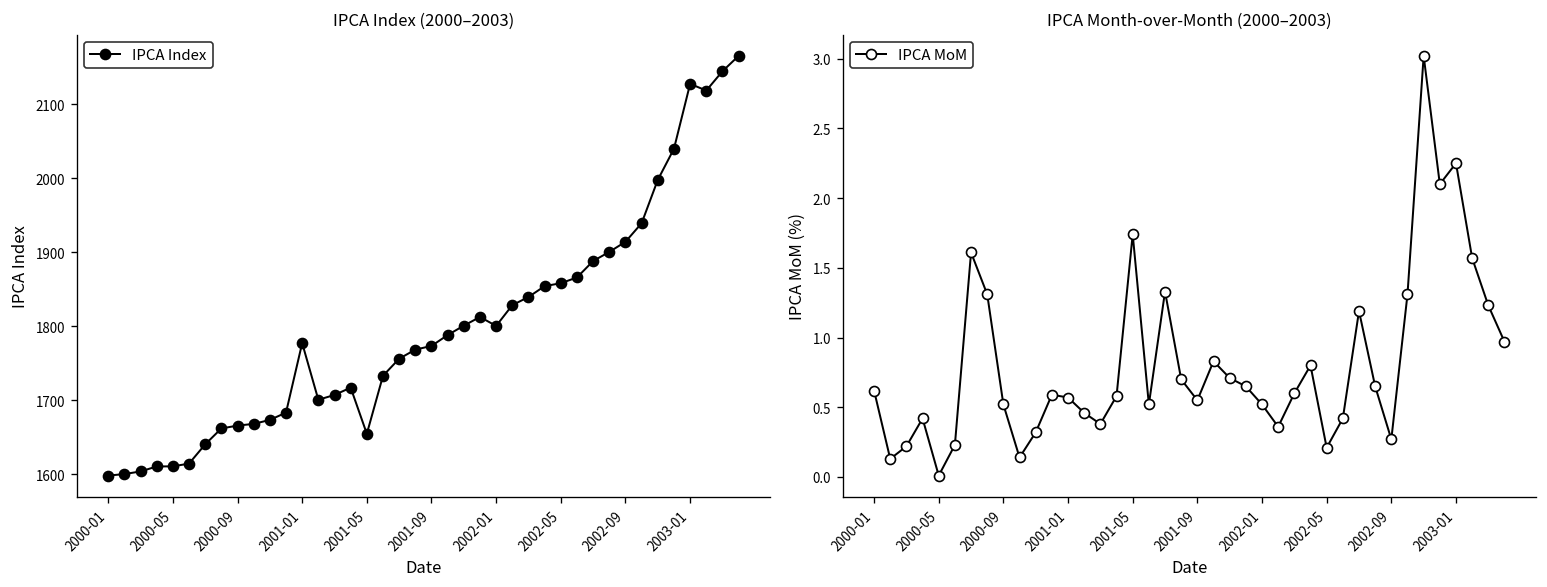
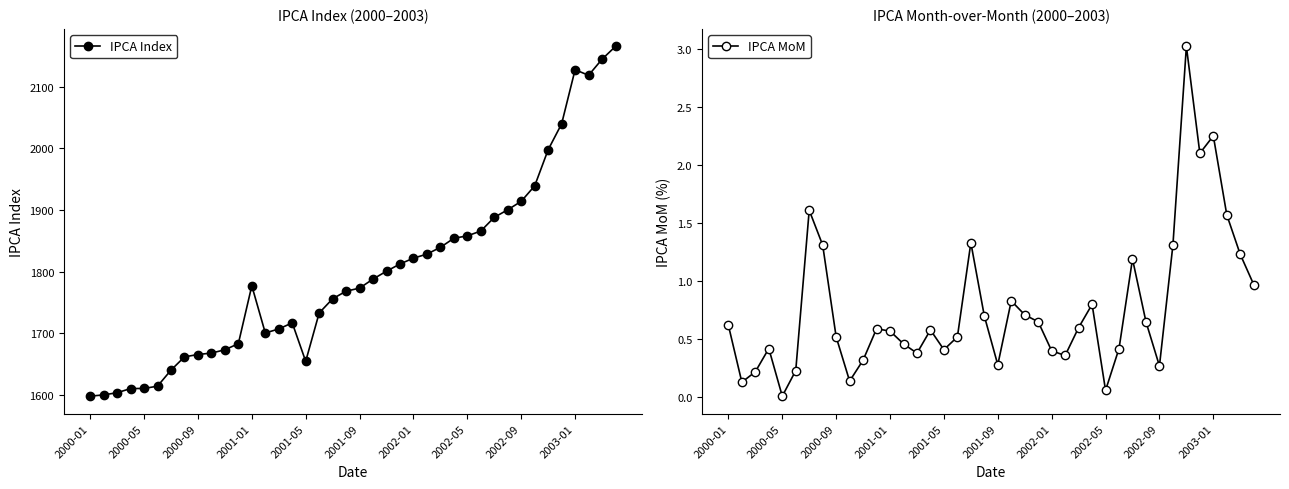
  {
    "IPCA Index (2000–2003)": {
      "2000-01": 1600,
      "2000-05": 1610,
      "2000-09": 1670,
      "2001-01": 1780,
      "2001-05": 1650,
      "2001-09": 1770,
-     "2002-01": 1800,
+     "2002-01": 1820,
      "2002-05": 1860,
      "2002-09": 1910,
      "2003-01": 2130
    },
    "IPCA Month-over-Month (2000–2003)": {
      "2000-01": 0.62,
      "2000-05": 0.01,
      "2000-09": 0.52,
      "2001-01": 0.57,
-     "2001-05": 1.74,
-     "2001-09": 0.55,
-     "2002-01": 0.52,
-     "2002-05": 0.21,
+     "2001-05": 0.41,
+     "2001-09": 0.28,
+     "2002-01": 0.40,
+     "2002-05": 0.06,
      "2002-09": 0.27,
      "2003-01": 2.25
    }
  }
